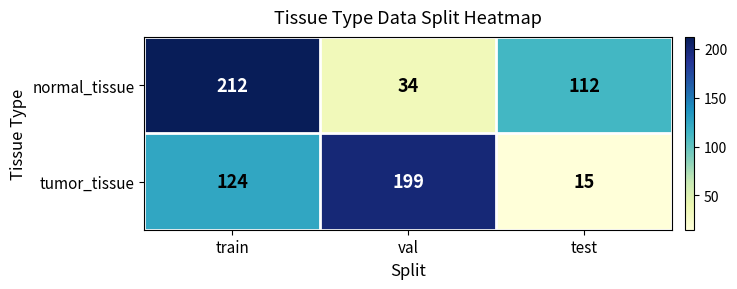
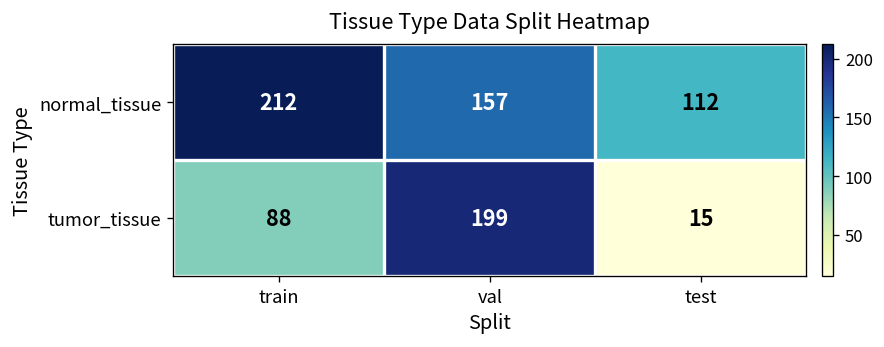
  {
    "normal_tissue": {
      "train": 212,
-     "val": 34,
+     "val": 157,
      "test": 112
    },
    "tumor_tissue": {
-     "train": 124,
+     "train": 88,
      "val": 199,
      "test": 15
    }
  }
